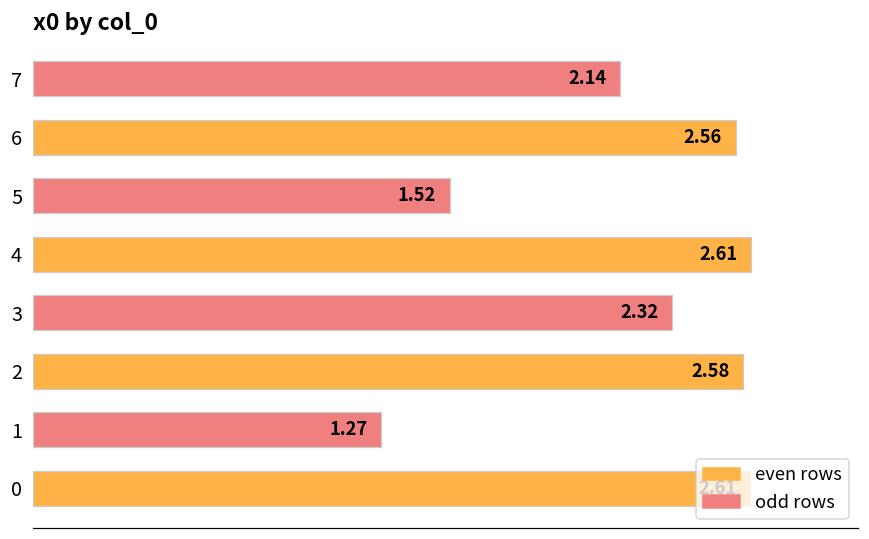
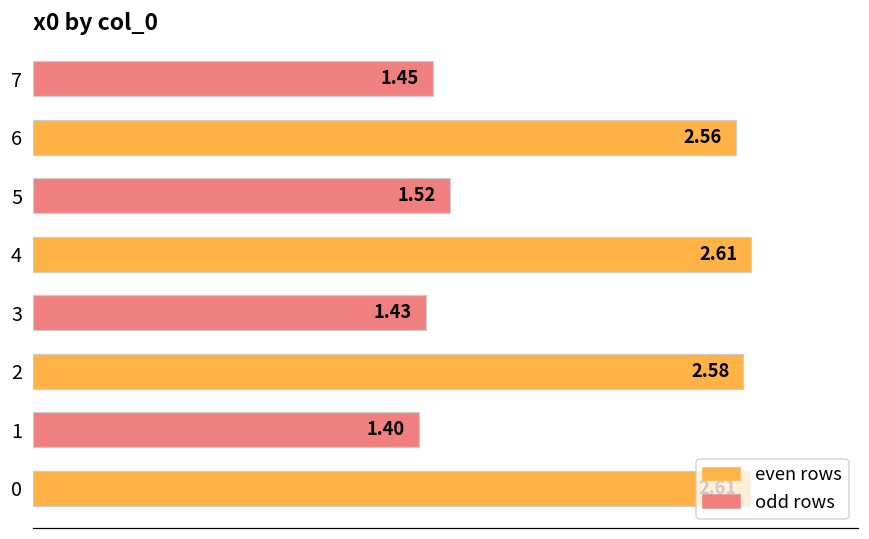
  {
-   "7": 2.14,
+   "7": 1.45,
    "6": 2.56,
    "5": 1.52,
    "4": 2.61,
-   "3": 2.32,
+   "3": 1.43,
    "2": 2.58,
-   "1": 1.27
+   "1": 1.40
  }
